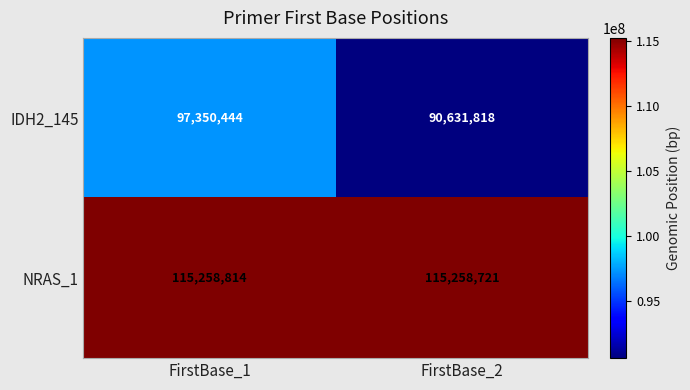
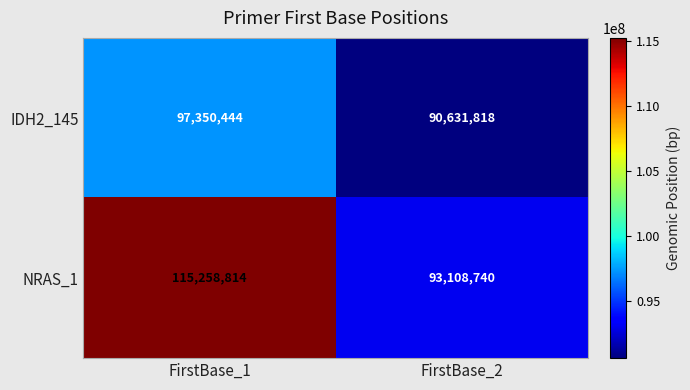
  {
    "IDH2_145": {
      "FirstBase_1": "97,350,444",
      "FirstBase_2": "90,631,818"
    },
    "NRAS_1": {
      "FirstBase_1": "115,258,814",
-     "FirstBase_2": "115,258,721"
+     "FirstBase_2": "93,108,740"
    }
  }
